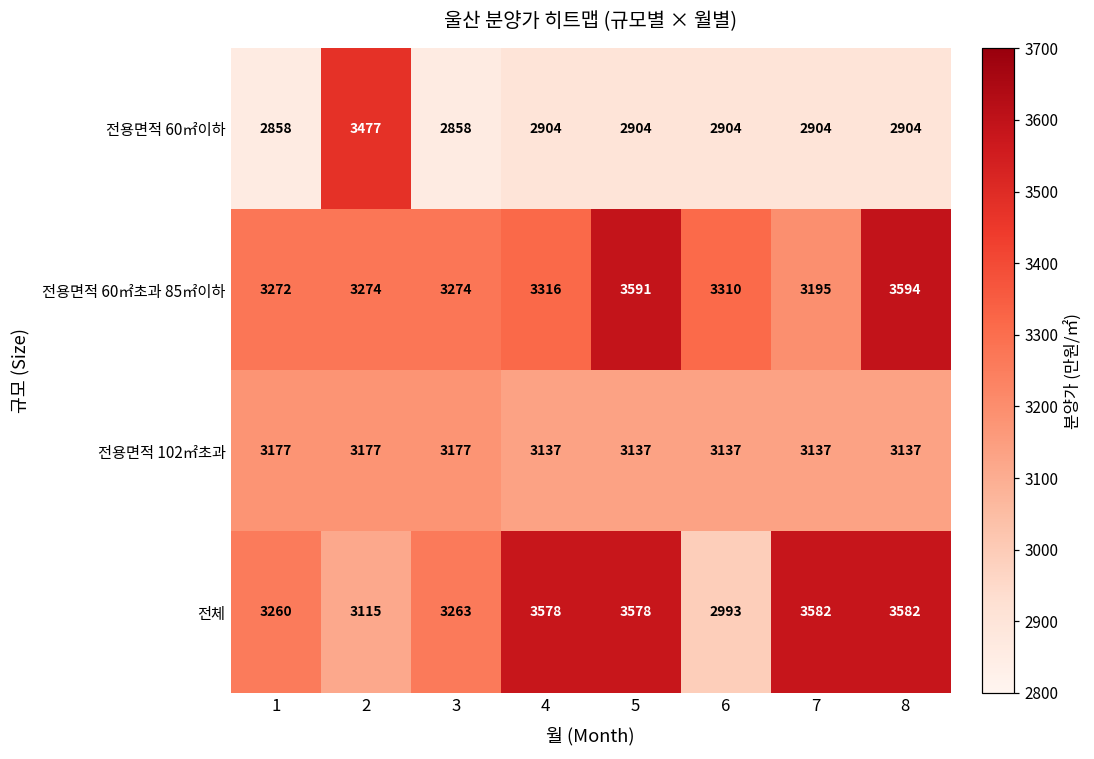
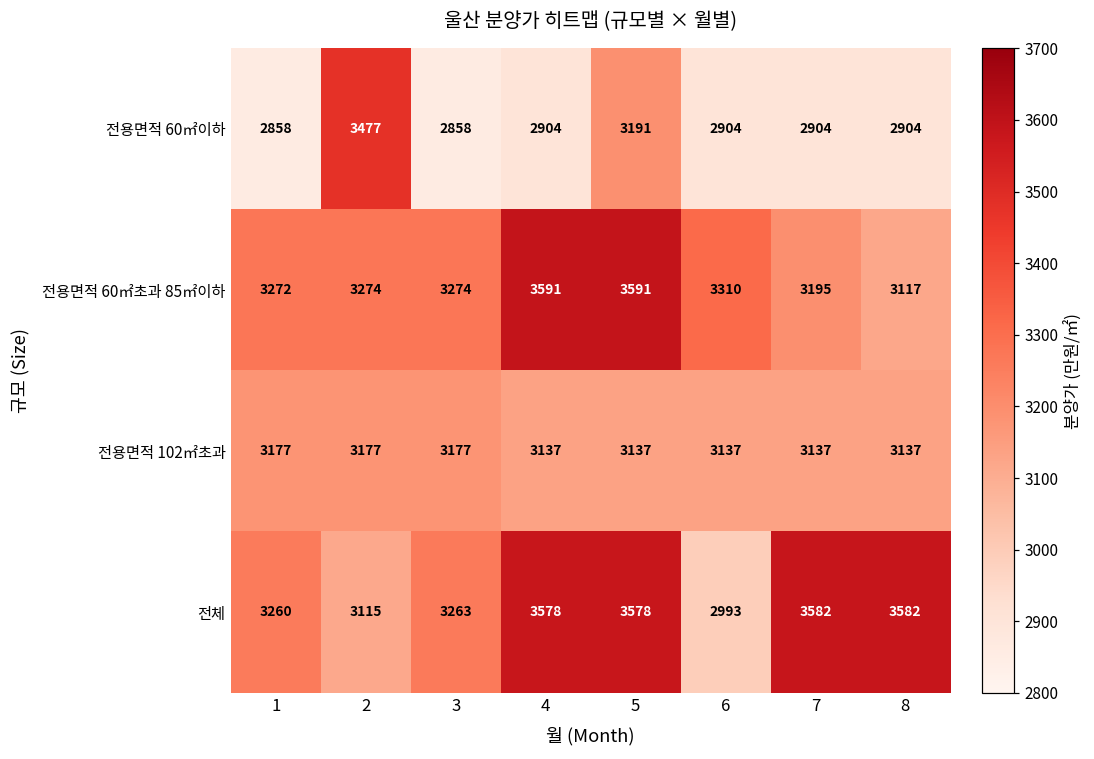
  {
    "전용면적 60㎡이하": {
      "1": 2858,
      "2": 3477,
      "3": 2858,
      "4": 2904,
-     "5": 2904,
+     "5": 3191,
      "6": 2904,
      "7": 2904,
      "8": 2904
    },
    "전용면적 60㎡초과 85㎡이하": {
      "1": 3272,
      "2": 3274,
      "3": 3274,
-     "4": 3316,
+     "4": 3591,
      "5": 3591,
      "6": 3310,
      "7": 3195,
-     "8": 3594
+     "8": 3117
    },
    "전용면적 102㎡초과": {
      "1": 3177,
      "2": 3177,
      "3": 3177,
      "4": 3137,
      "5": 3137,
      "6": 3137,
      "7": 3137,
      "8": 3137
    },
    "전체": {
      "1": 3260,
      "2": 3115,
      "3": 3263,
      "4": 3578,
      "5": 3578,
      "6": 2993,
      "7": 3582,
      "8": 3582
    }
  }
